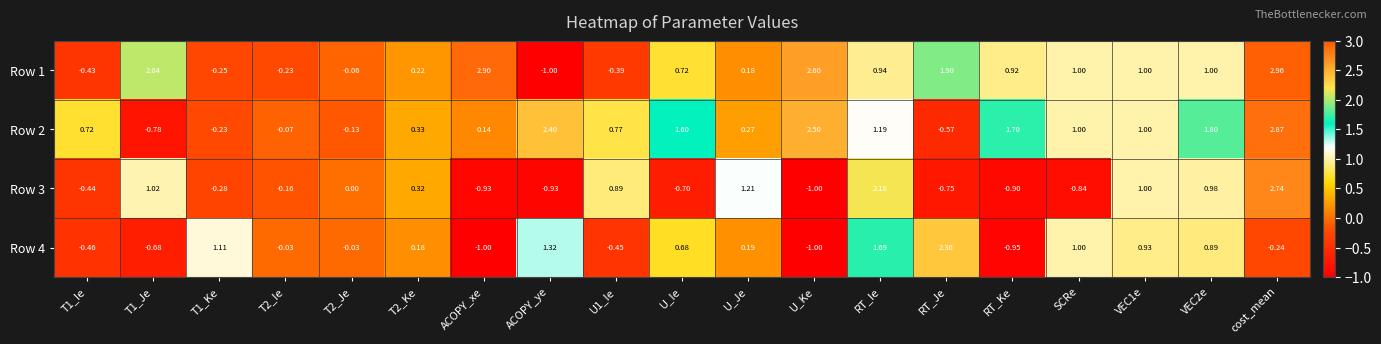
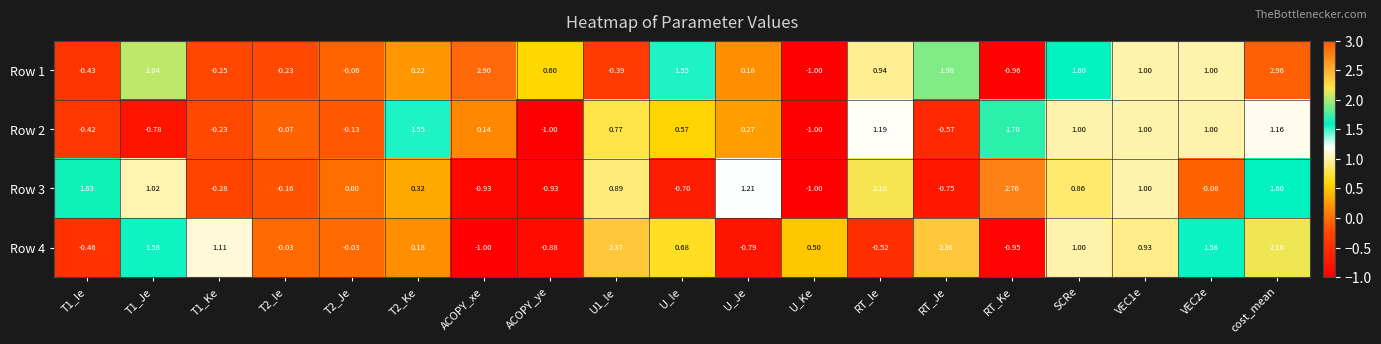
  {
    "Row 1": {
      "T1_Ie": -0.43,
      "T1_Je": 2.04,
      "T1_Ke": -0.25,
      "T2_Ie": -0.23,
      "T2_Je": -0.06,
      "T2_Ke": 0.22,
      "ACOPY_xe": 2.90,
-     "ACOPY_ye": -1.00,
+     "ACOPY_ye": 0.60,
      "U1_Ie": -0.39,
-     "U_Ie": 0.72,
+     "U_Ie": 1.55,
      "U_Je": 0.18,
-     "U_Ke": 2.60,
+     "U_Ke": -1.00,
      "RT_Ie": 0.94,
      "RT_Je": 1.90,
-     "RT_Ke": 0.92,
-     "SCRe": 1.00,
+     "RT_Ke": -0.96,
+     "SCRe": 1.60,
      "VEC1e": 1.00,
      "VEC2e": 1.00,
      "cost_mean": 2.96
    },
    "Row 2": {
-     "T1_Ie": 0.72,
+     "T1_Ie": -0.42,
      "T1_Je": -0.78,
      "T1_Ke": -0.23,
      "T2_Ie": -0.07,
      "T2_Je": -0.13,
-     "T2_Ke": 0.33,
+     "T2_Ke": 1.55,
      "ACOPY_xe": 0.14,
-     "ACOPY_ye": 2.40,
+     "ACOPY_ye": -1.00,
      "U1_Ie": 0.77,
-     "U_Ie": 1.60,
+     "U_Ie": 0.57,
      "U_Je": 0.27,
-     "U_Ke": 2.50,
+     "U_Ke": -1.00,
      "RT_Ie": 1.19,
      "RT_Je": -0.57,
      "RT_Ke": 1.70,
      "SCRe": 1.00,
      "VEC1e": 1.00,
-     "VEC2e": 1.80,
-     "cost_mean": 2.87
+     "VEC2e": 1.00,
+     "cost_mean": 1.16
    },
    "Row 3": {
-     "T1_Ie": -0.44,
+     "T1_Ie": 1.63,
      "T1_Je": 1.02,
      "T1_Ke": -0.28,
      "T2_Ie": -0.16,
      "T2_Je": 0.00,
      "T2_Ke": 0.32,
      "ACOPY_xe": -0.93,
      "ACOPY_ye": -0.93,
      "U1_Ie": 0.89,
      "U_Ie": -0.70,
      "U_Je": 1.21,
      "U_Ke": -1.00,
      "RT_Ie": 2.18,
      "RT_Je": -0.75,
-     "RT_Ke": -0.90,
-     "SCRe": -0.84,
+     "RT_Ke": 2.76,
+     "SCRe": 0.86,
      "VEC1e": 1.00,
-     "VEC2e": 0.98,
-     "cost_mean": 2.74
+     "VEC2e": -0.08,
+     "cost_mean": 1.60
    },
    "Row 4": {
      "T1_Ie": -0.46,
-     "T1_Je": -0.68,
+     "T1_Je": 1.58,
      "T1_Ke": 1.11,
      "T2_Ie": -0.03,
      "T2_Je": -0.03,
      "T2_Ke": 0.18,
      "ACOPY_xe": -1.00,
-     "ACOPY_ye": 1.32,
-     "U1_Ie": -0.45,
+     "ACOPY_ye": -0.88,
+     "U1_Ie": 2.37,
      "U_Ie": 0.68,
-     "U_Je": 0.19,
-     "U_Ke": -1.00,
-     "RT_Ie": 1.69,
+     "U_Je": -0.79,
+     "U_Ke": 0.50,
+     "RT_Ie": -0.52,
      "RT_Je": 2.36,
      "RT_Ke": -0.95,
      "SCRe": 1.00,
      "VEC1e": 0.93,
-     "VEC2e": 0.89,
-     "cost_mean": -0.24
+     "VEC2e": 1.58,
+     "cost_mean": 2.16
    }
  }
